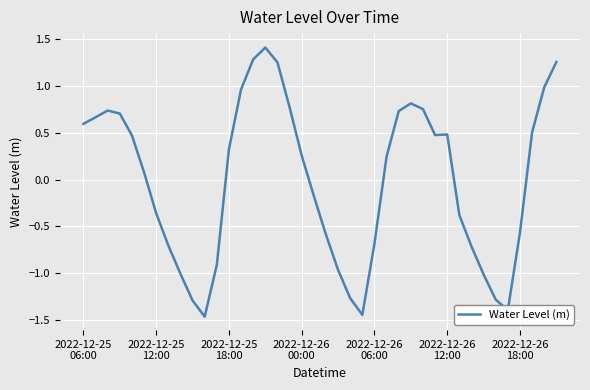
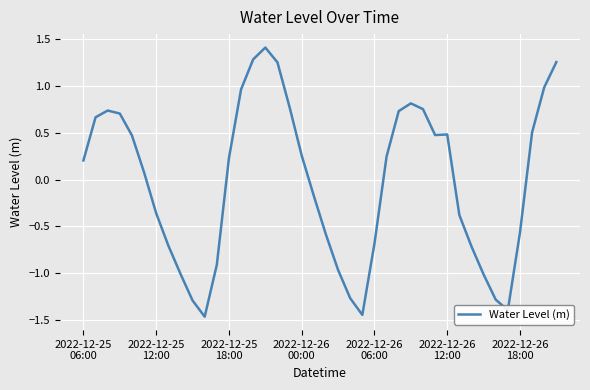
  {
-   "2022-12-25 06:00": 0.6,
+   "2022-12-25 06:00": 0.2,
    "2022-12-25 12:00": -0.4,
-   "2022-12-25 18:00": 0.3,
+   "2022-12-25 18:00": 0.2,
    "2022-12-26 00:00": 0.3,
    "2022-12-26 06:00": -0.7,
    "2022-12-26 12:00": 0.5,
    "2022-12-26 18:00": -0.6
  }
